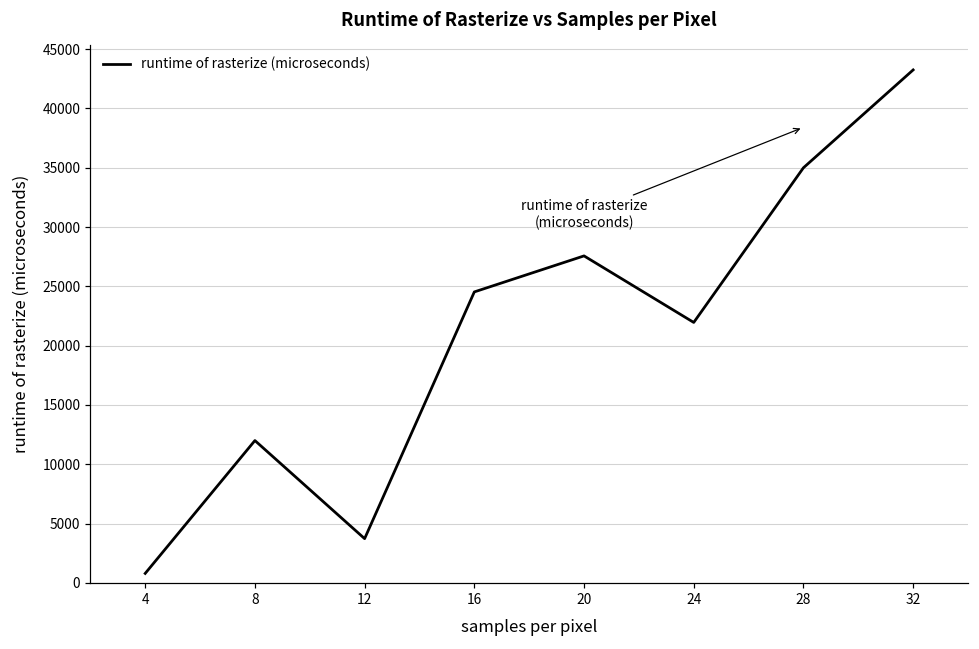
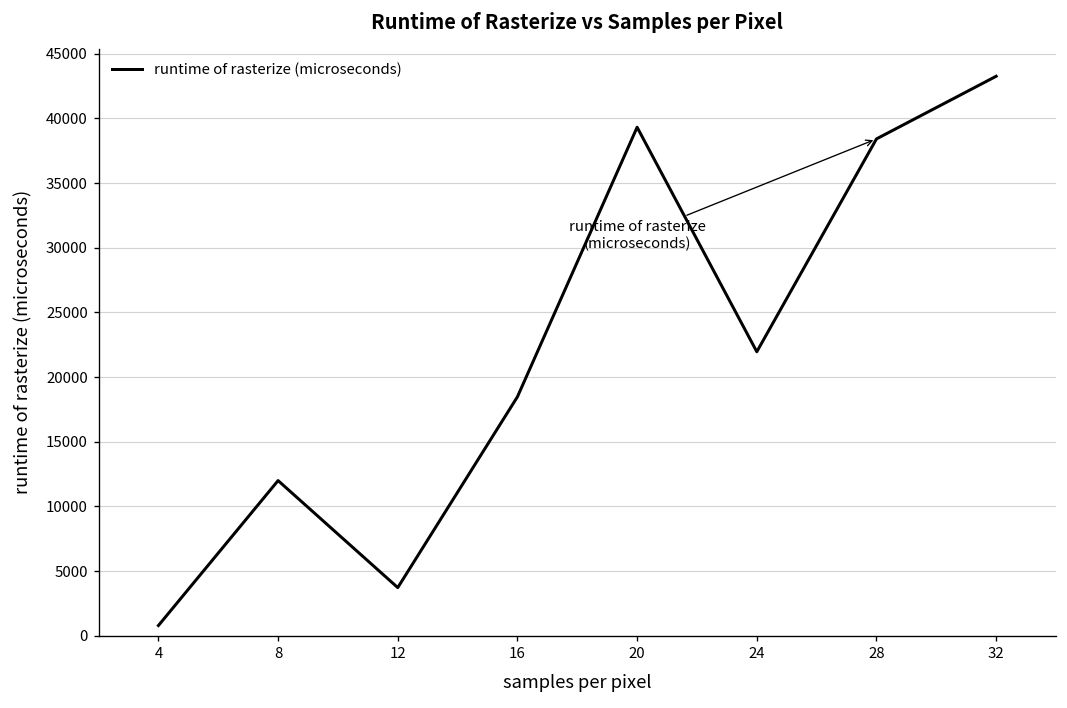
  {
    "4": 800,
    "8": 12000,
    "12": 3700,
-   "16": 24500,
-   "20": 27600,
+   "16": 18500,
+   "20": 39300,
    "24": 22000,
-   "28": 35000,
+   "28": 38400,
    "32": 43300
  }
